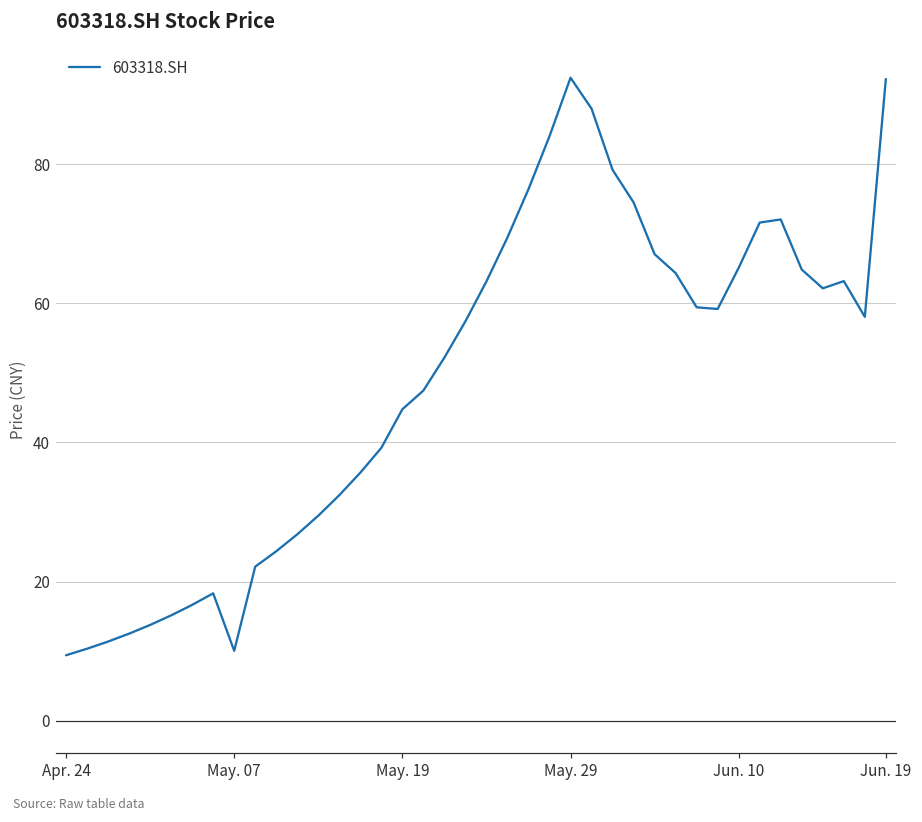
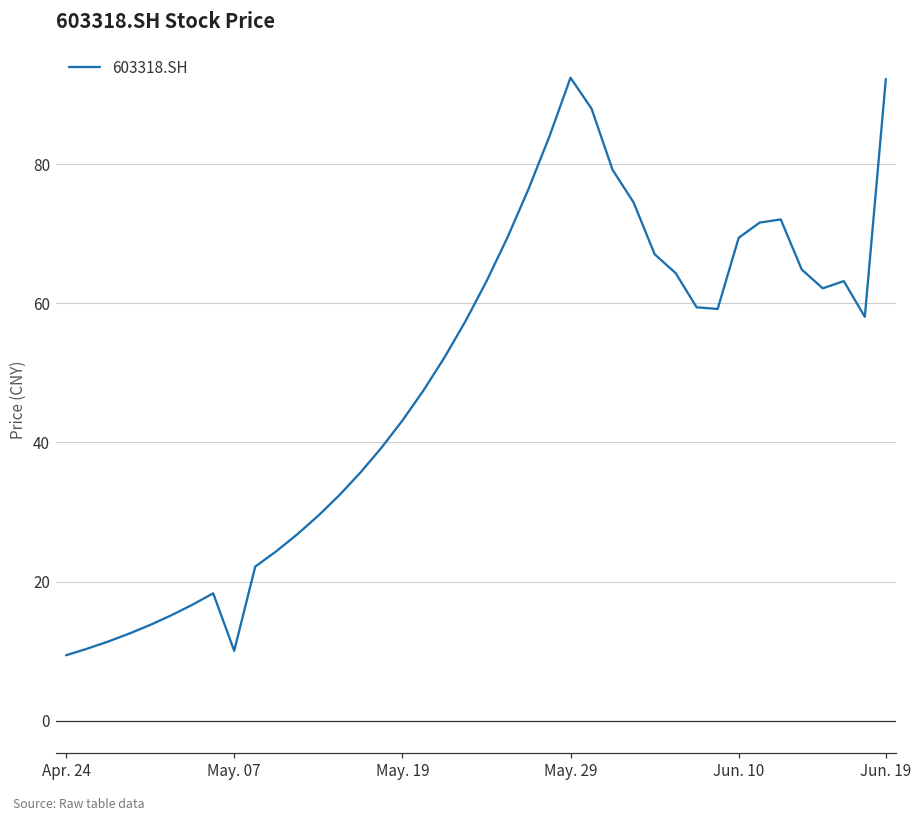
  {
    "Apr. 24": 9,
    "May. 07": 10,
-   "May. 19": 45,
+   "May. 19": 43,
    "May. 29": 92,
-   "Jun. 10": 65,
+   "Jun. 10": 69,
    "Jun. 19": 92
  }
